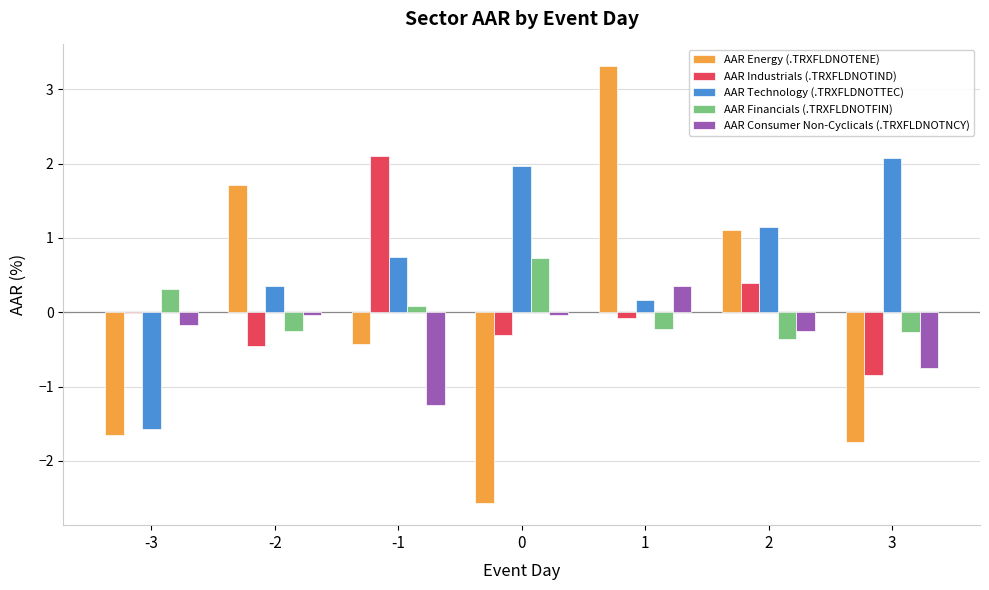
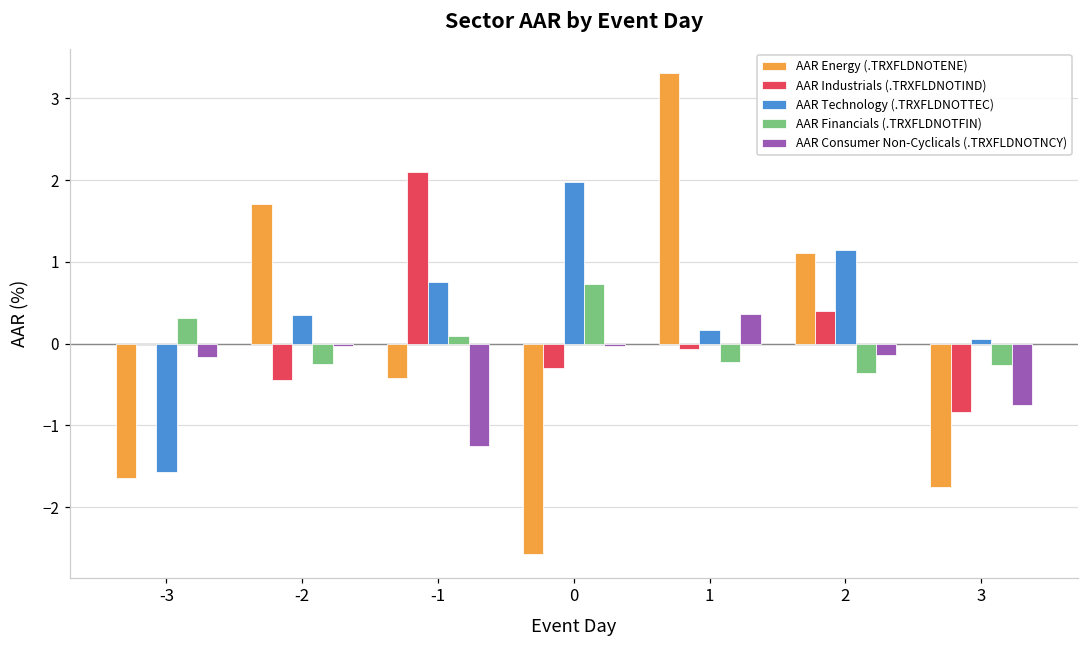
  {
    "AAR Energy (.TRXFLDNOTENE)": {
      "-3": -1.7,
      "-2": 1.7,
      "-1": -0.4,
      "0": -2.6,
      "1": 3.3,
      "2": 1.1,
      "3": -1.8
    },
    "AAR Industrials (.TRXFLDNOTIND)": {
      "-2": -0.5,
      "-1": 2.1,
      "0": -0.3,
      "1": -0.1,
      "2": 0.4,
      "3": -0.8
    },
    "AAR Technology (.TRXFLDNOTTEC)": {
      "-3": -1.6,
      "-2": 0.4,
      "-1": 0.8,
      "0": 2.0,
      "1": 0.2,
      "2": 1.2,
-     "3": 2.1
+     "3": 0.1
    },
    "AAR Financials (.TRXFLDNOTFIN)": {
      "-3": 0.3,
      "-2": -0.3,
      "-1": 0.1,
      "0": 0.7,
      "1": -0.2,
      "2": -0.4,
      "3": -0.3
    },
    "AAR Consumer Non-Cyclicals (.TRXFLDNOTNCY)": {
      "-3": -0.2,
      "-1": -1.3,
      "1": 0.4,
-     "2": -0.3,
+     "2": -0.1,
      "3": -0.8
    }
  }
